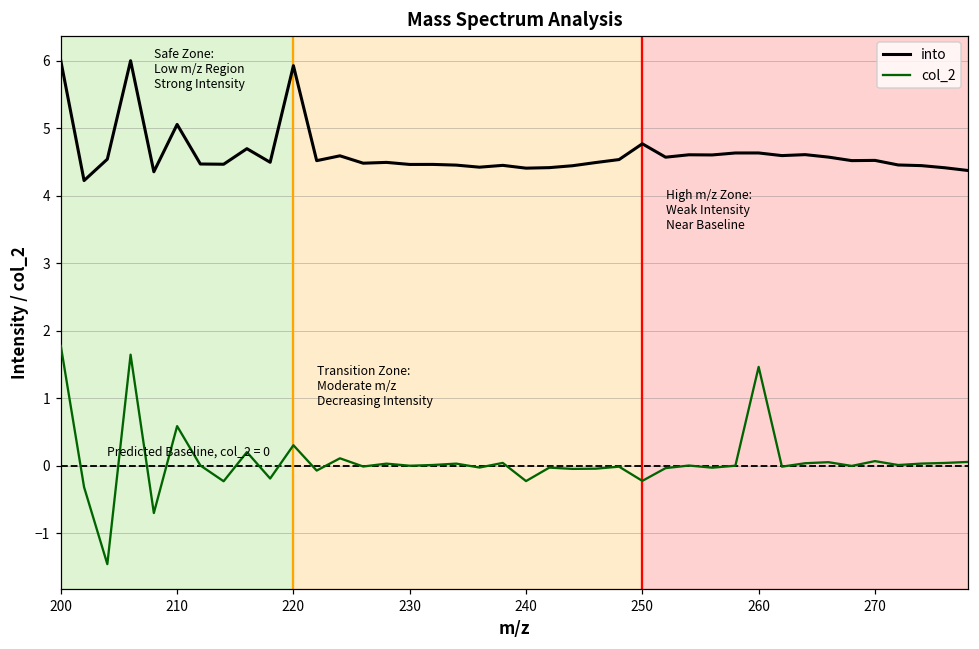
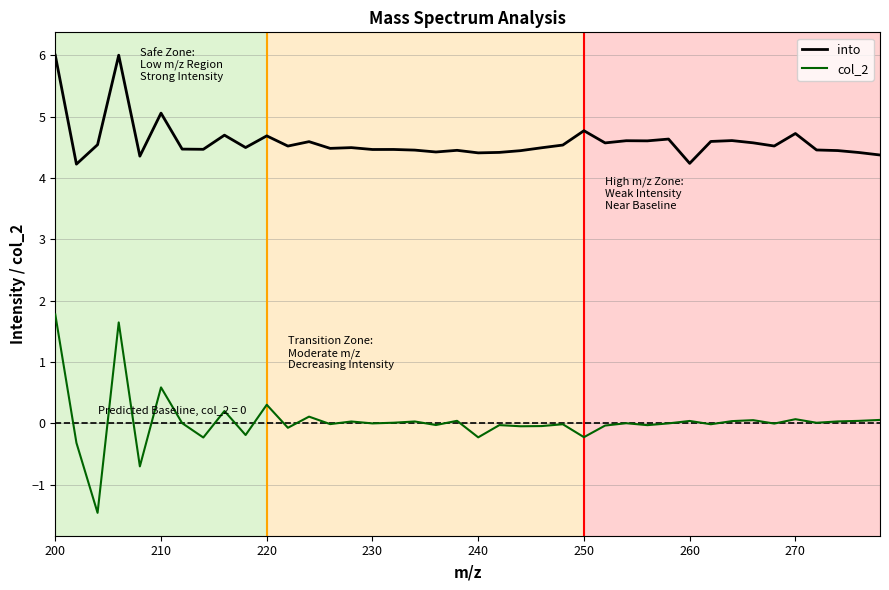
  {
    "into": {
      "200": 6.0,
      "210": 5.1,
-     "220": 5.9,
+     "220": 4.7,
      "230": 4.5,
      "240": 4.4,
      "250": 4.8,
-     "260": 4.6,
-     "270": 4.5
+     "260": 4.2,
+     "270": 4.7
    },
    "col_2": {
      "200": 1.8,
      "210": 0.6,
      "220": 0.3,
      "230": 0.0,
      "240": -0.2,
      "250": -0.2,
-     "260": 1.5,
+     "260": 0.0,
      "270": 0.1
    }
  }
